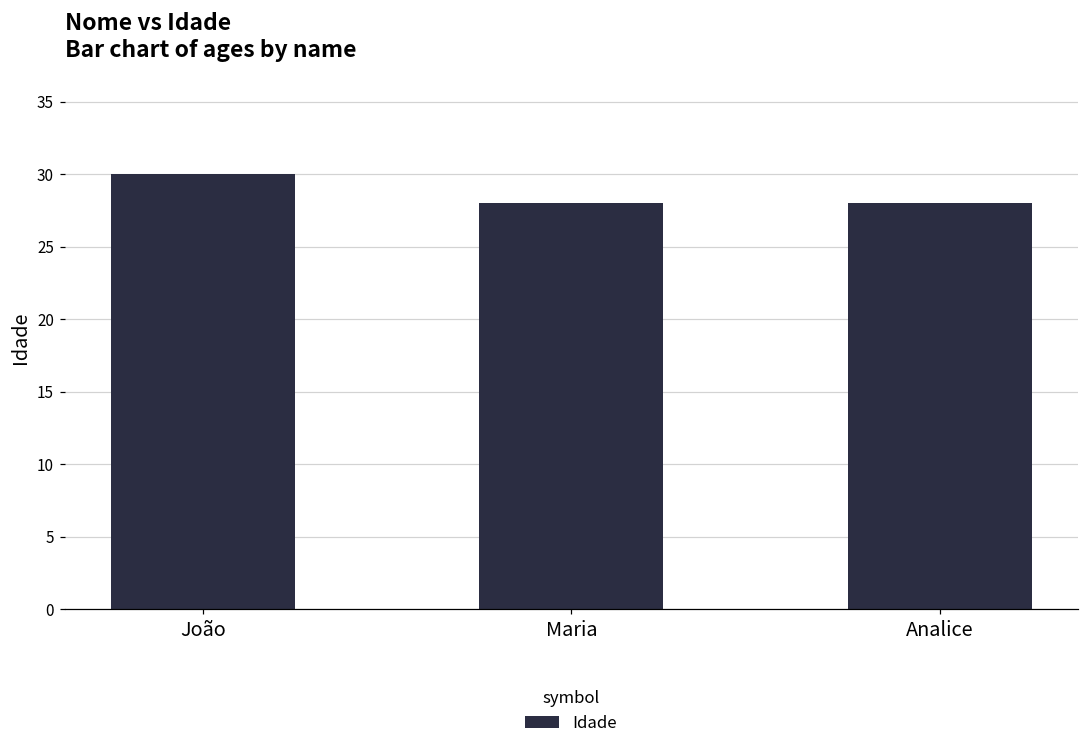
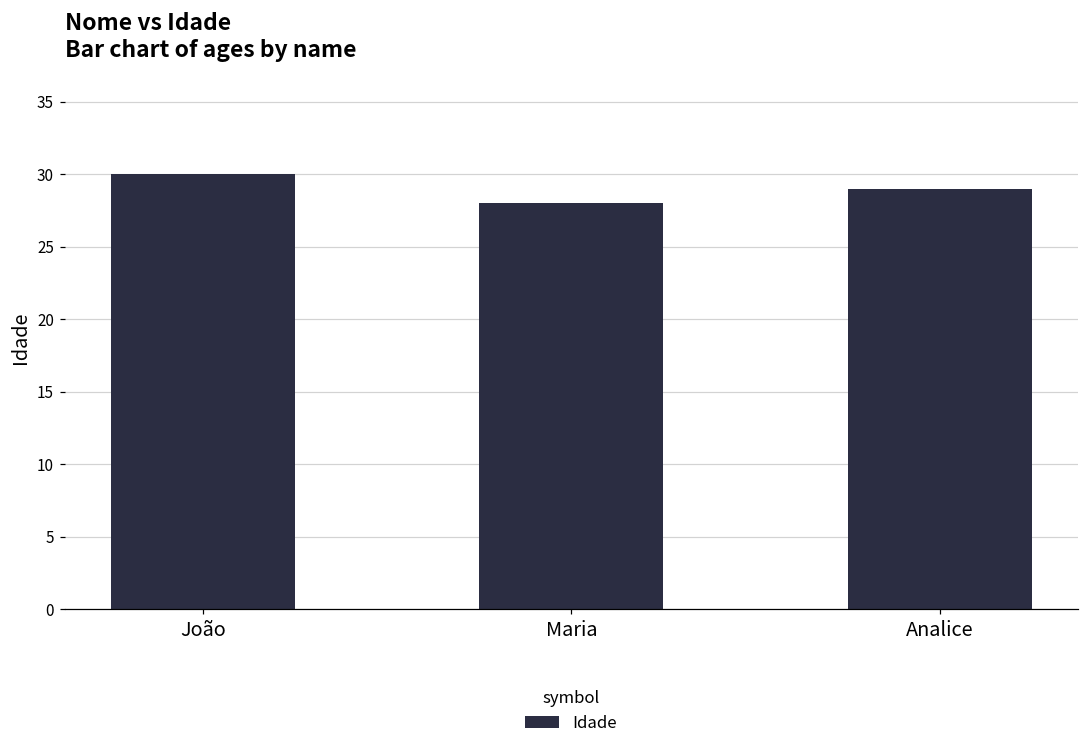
  {
    "João": 30,
    "Maria": 28,
-   "Analice": 28
+   "Analice": 29
  }
